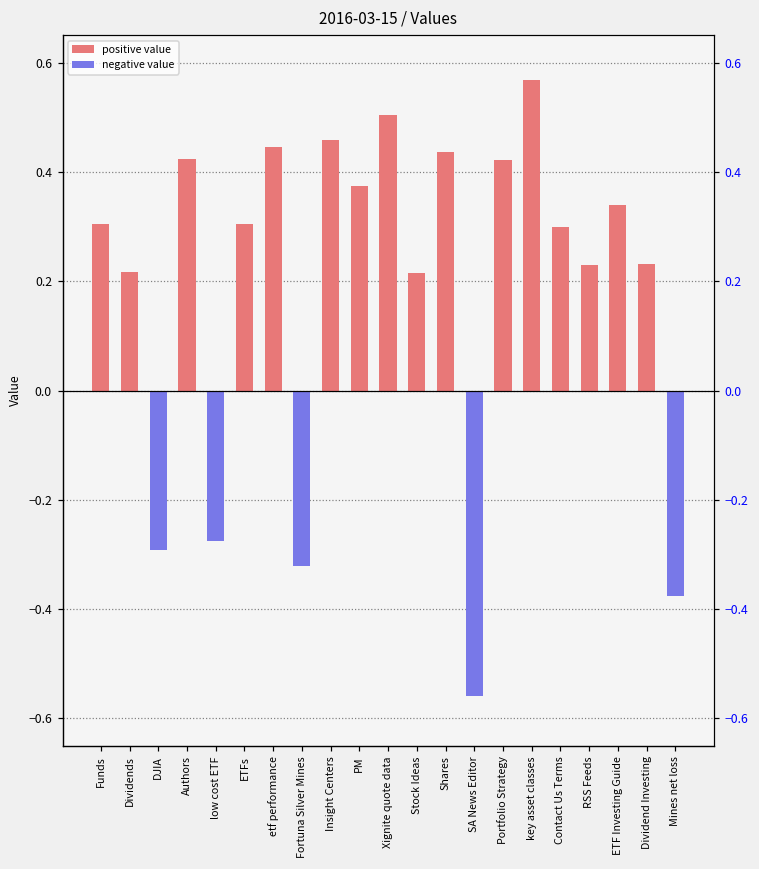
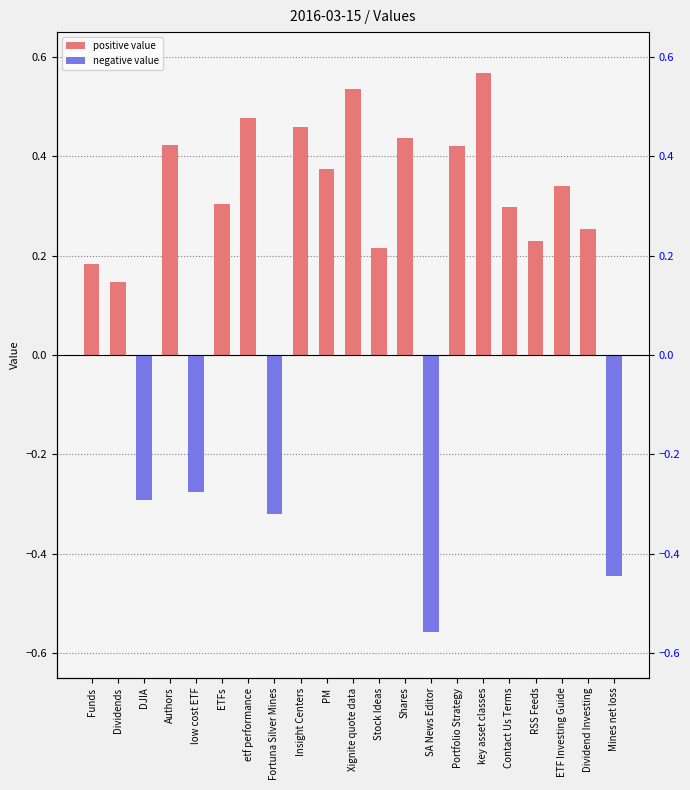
  {
    "positive value": {
-     "Funds": 0.30,
-     "Dividends": 0.22,
+     "Funds": 0.18,
+     "Dividends": 0.15,
      "DJIA": 0.00,
      "Authors": 0.42,
      "low cost ETF": 0.00,
      "ETFs": 0.30,
-     "etf performance": 0.45,
+     "etf performance": 0.48,
      "Fortuna Silver Mines": 0.00,
      "Insight Centers": 0.46,
      "PM": 0.37,
-     "Xignite quote data": 0.50,
+     "Xignite quote data": 0.53,
      "Stock Ideas": 0.22,
      "Shares": 0.44,
      "SA News Editor": 0.00,
      "Portfolio Strategy": 0.42,
      "key asset classes": 0.57,
      "Contact Us Terms": 0.30,
      "RSS Feeds": 0.23,
      "ETF Investing Guide": 0.34,
-     "Dividend Investing": 0.23,
+     "Dividend Investing": 0.25,
      "Mines net loss": 0.00
    },
    "negative value": {
      "Funds": 0.00,
      "Dividends": 0.00,
      "DJIA": -0.29,
      "Authors": 0.00,
      "low cost ETF": -0.28,
      "ETFs": 0.00,
      "etf performance": 0.00,
      "Fortuna Silver Mines": -0.32,
      "Insight Centers": 0.00,
      "PM": 0.00,
      "Xignite quote data": 0.00,
      "Stock Ideas": 0.00,
      "Shares": 0.00,
      "SA News Editor": -0.56,
      "Portfolio Strategy": 0.00,
      "key asset classes": 0.00,
      "Contact Us Terms": 0.00,
      "RSS Feeds": 0.00,
      "ETF Investing Guide": 0.00,
      "Dividend Investing": 0.00,
-     "Mines net loss": -0.38
+     "Mines net loss": -0.45
    }
  }
